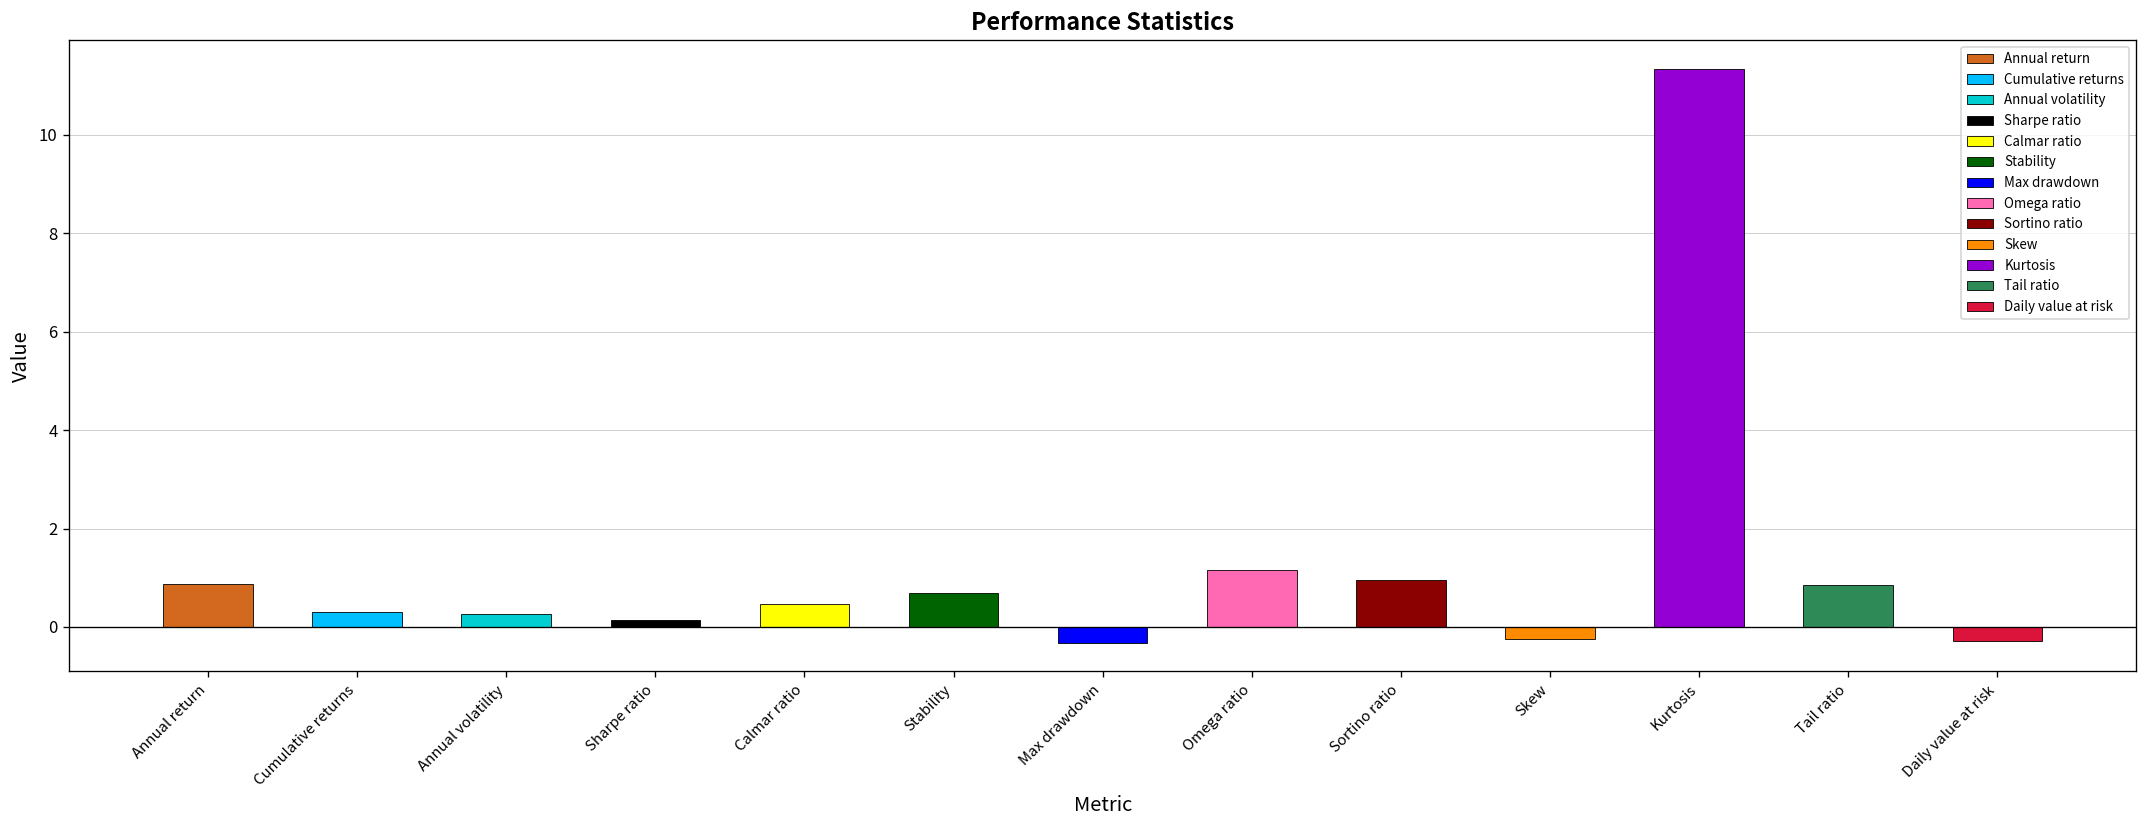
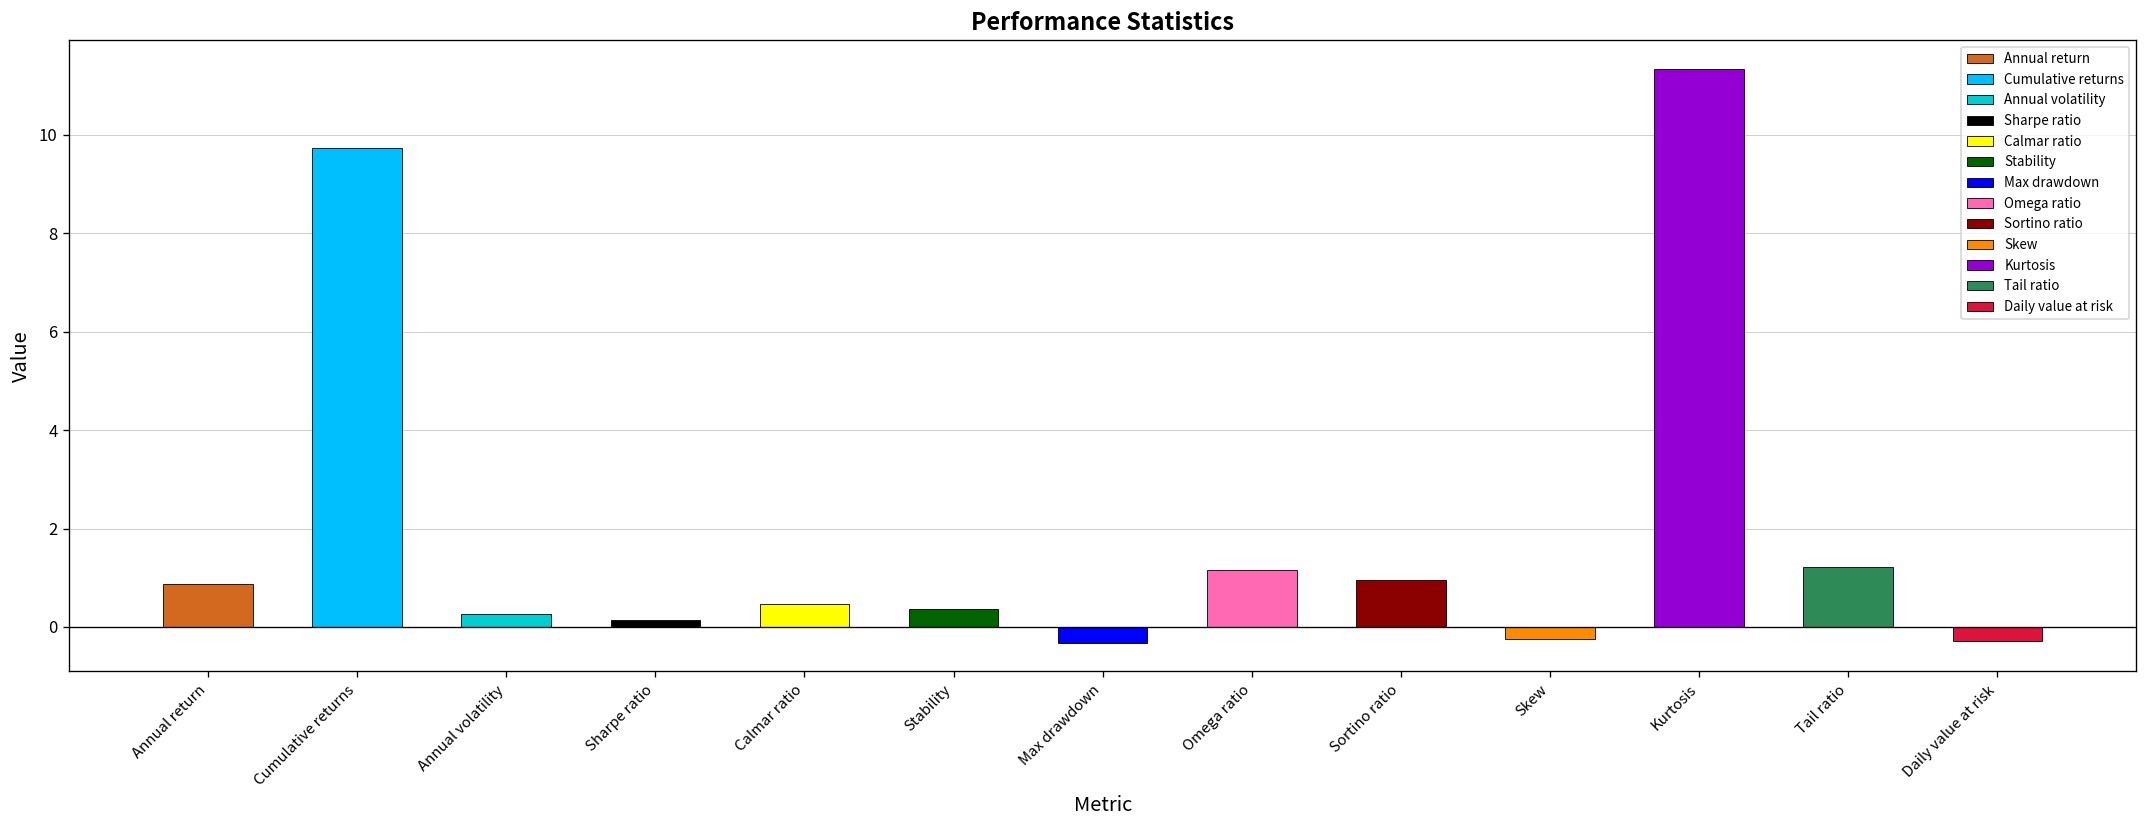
  {
    "Annual return": 0.9,
-   "Cumulative returns": 0.3,
+   "Cumulative returns": 9.7,
    "Annual volatility": 0.3,
    "Sharpe ratio": 0.2,
    "Calmar ratio": 0.5,
-   "Stability": 0.7,
+   "Stability": 0.4,
    "Max drawdown": -0.3,
    "Omega ratio": 1.1,
    "Sortino ratio": 1.0,
    "Skew": -0.2,
    "Kurtosis": 11.3,
-   "Tail ratio": 0.9,
+   "Tail ratio": 1.2,
    "Daily value at risk": -0.3
  }
